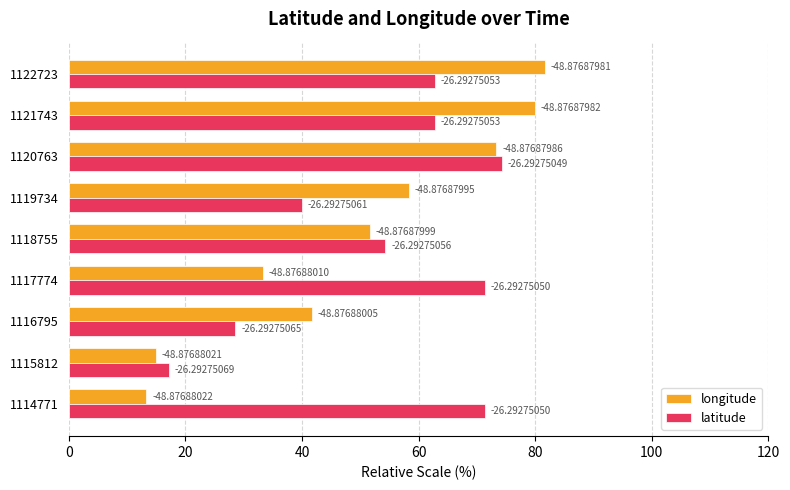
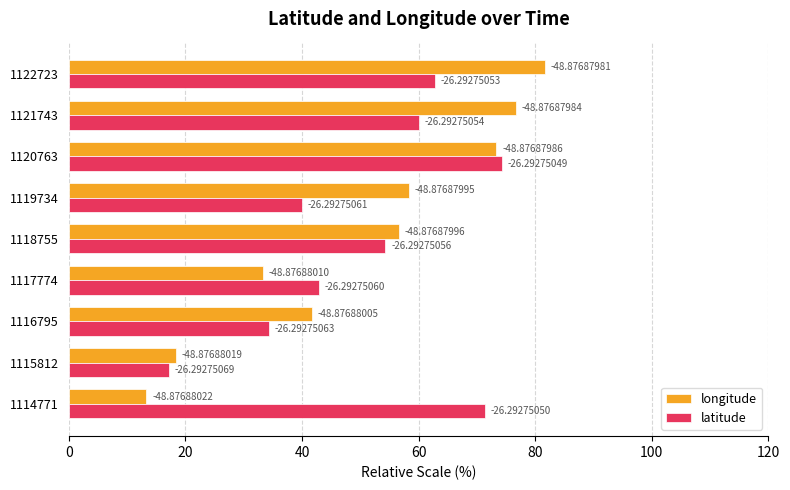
  {
    "longitude": {
-     "1121743": -48.87687982,
-     "1118755": -48.87687999,
-     "1115812": -48.87688021
+     "1121743": -48.87687984,
+     "1118755": -48.87687996,
+     "1115812": -48.87688019
    },
    "latitude": {
-     "1121743": -26.29275053,
-     "1117774": -26.29275050,
-     "1116795": -26.29275065
+     "1121743": -26.29275054,
+     "1117774": -26.29275060,
+     "1116795": -26.29275063
    }
  }
